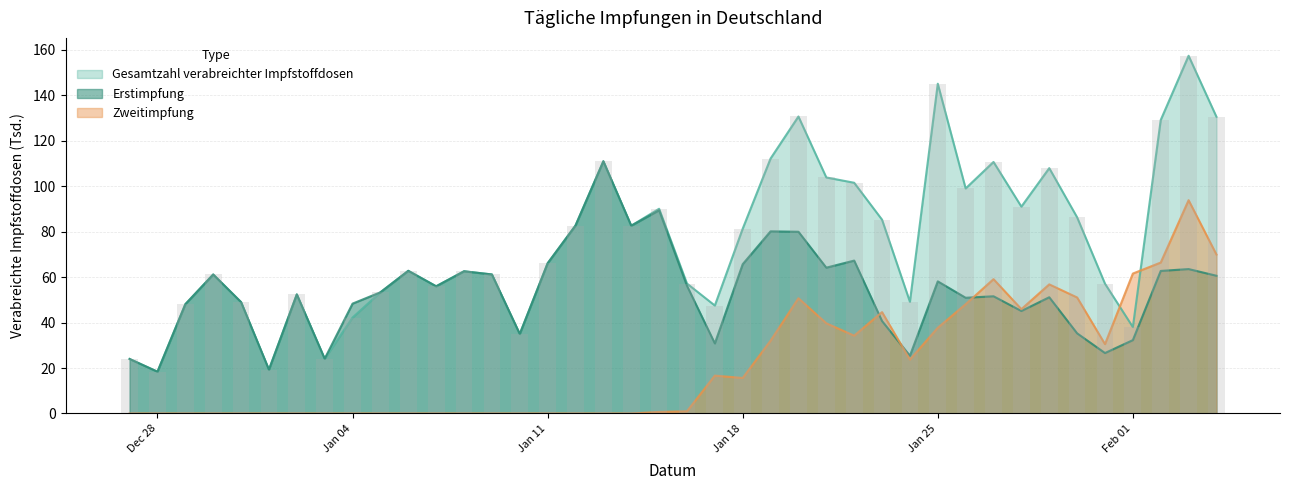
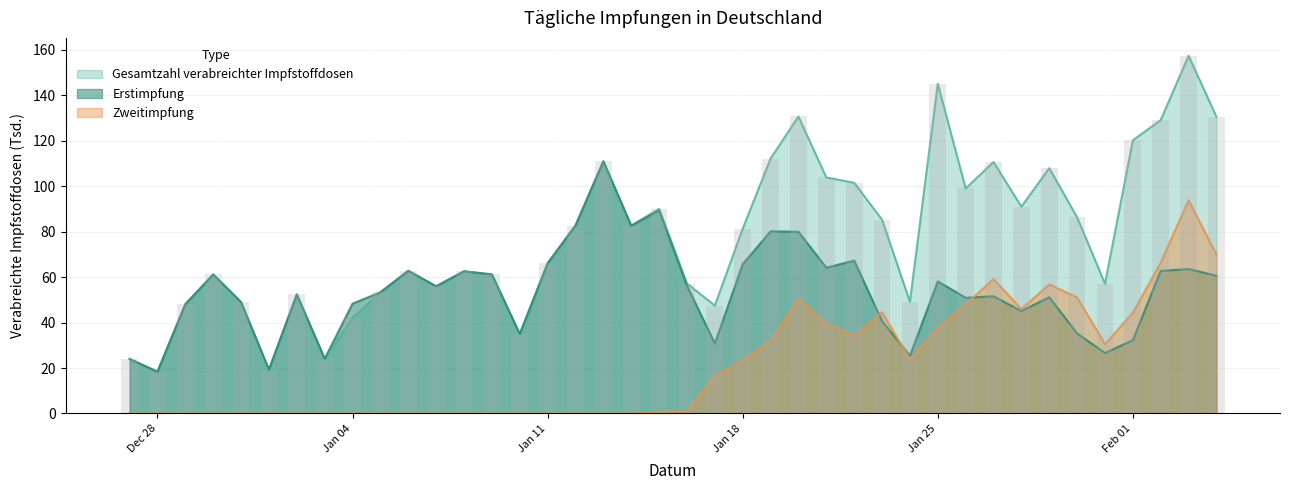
  {
    "Gesamtzahl verabreichter Impfstoffdosen": {
      "Jan 04": 42,
      "Jan 18": 81,
      "Jan 25": 145,
-     "Feb 01": 38
+     "Feb 01": 120
    },
    "Erstimpfung": {
      "Jan 04": 48,
      "Jan 18": 66,
      "Jan 25": 58,
      "Feb 01": 32
    },
    "Zweitimpfung": {
      "Dec 28": 0,
      "Jan 04": 0,
      "Jan 11": 0,
-     "Jan 18": 16,
+     "Jan 18": 23,
      "Jan 25": 38,
-     "Feb 01": 62
+     "Feb 01": 44
    }
  }
